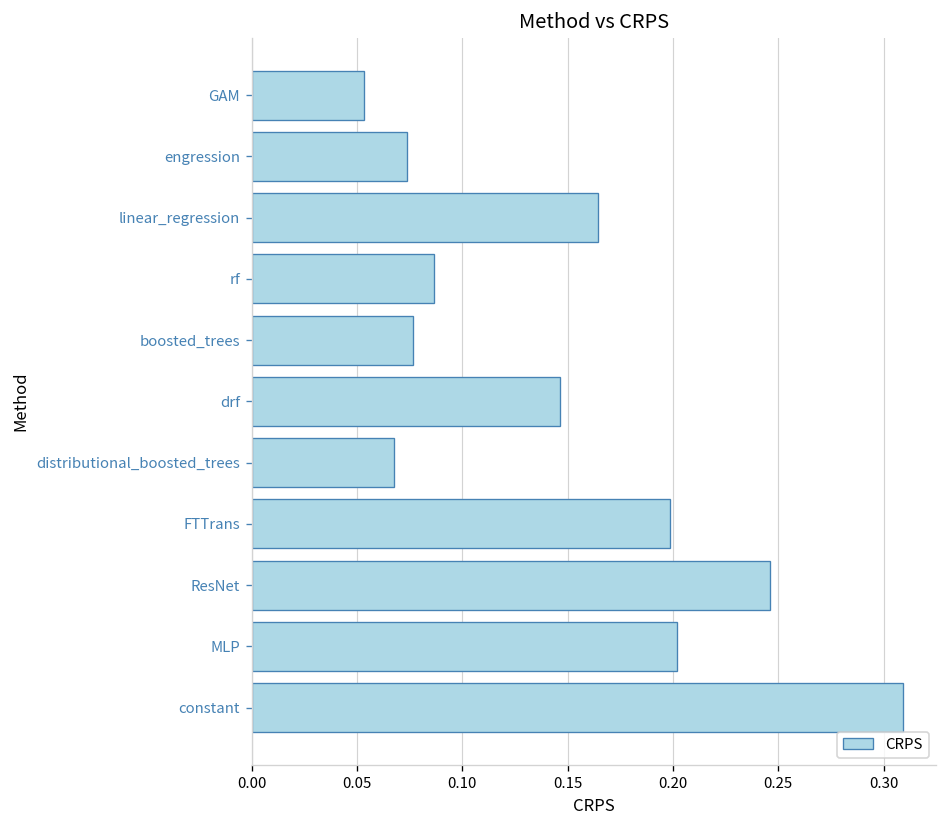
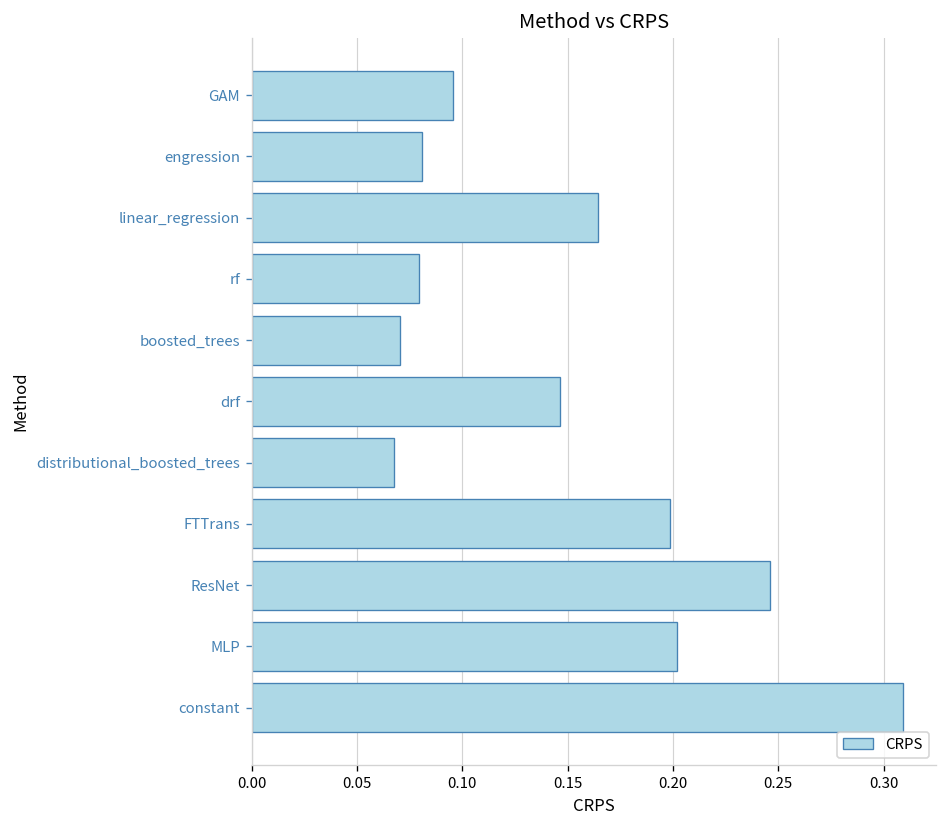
  {
-   "GAM": 0.053,
-   "engression": 0.074,
+   "GAM": 0.096,
+   "engression": 0.081,
    "linear_regression": 0.164,
-   "rf": 0.087,
-   "boosted_trees": 0.076,
+   "rf": 0.080,
+   "boosted_trees": 0.071,
    "drf": 0.147,
    "distributional_boosted_trees": 0.068,
    "FTTrans": 0.199,
    "ResNet": 0.246,
    "MLP": 0.202,
    "constant": 0.309
  }
